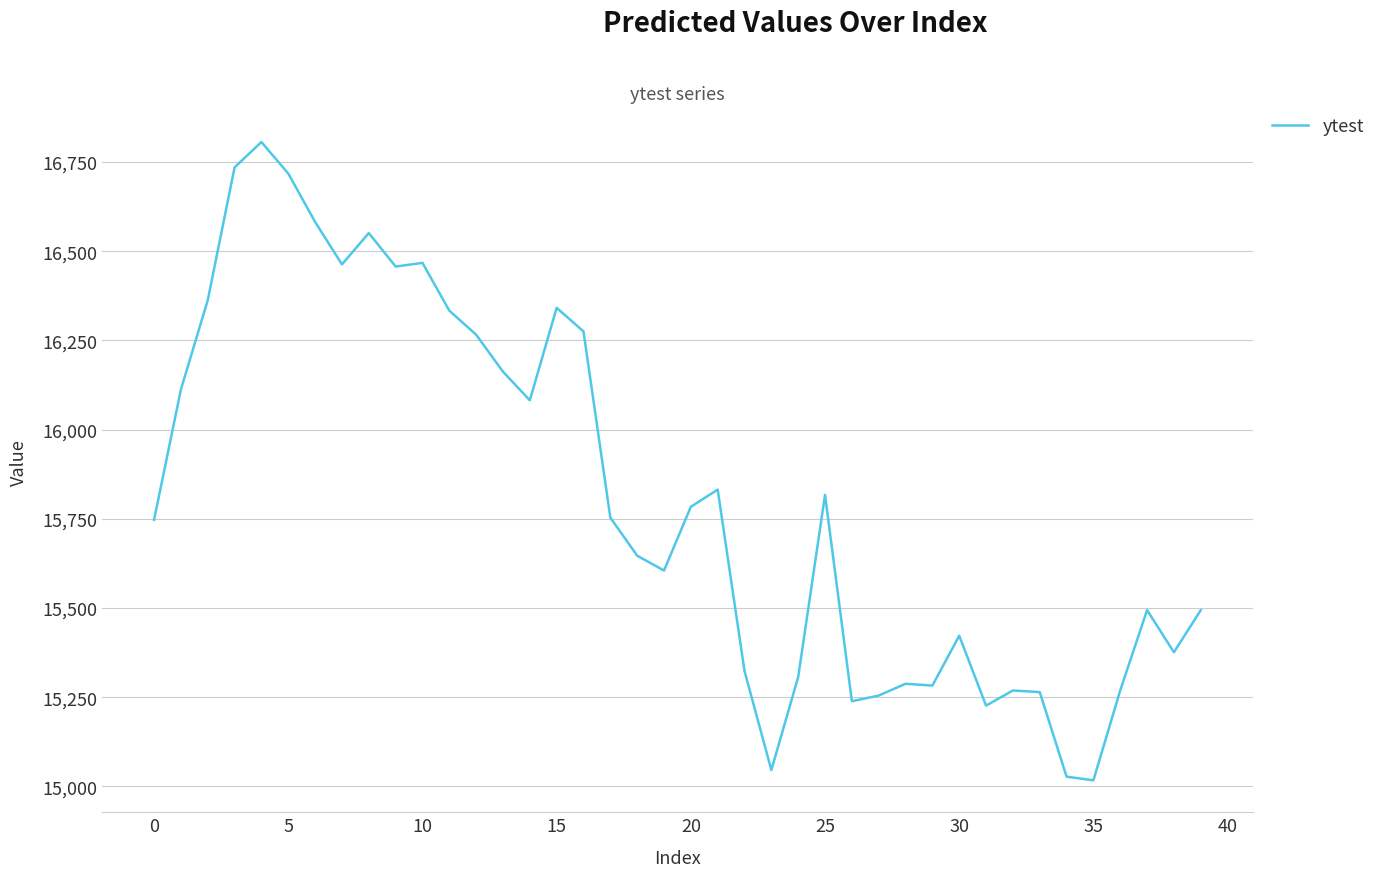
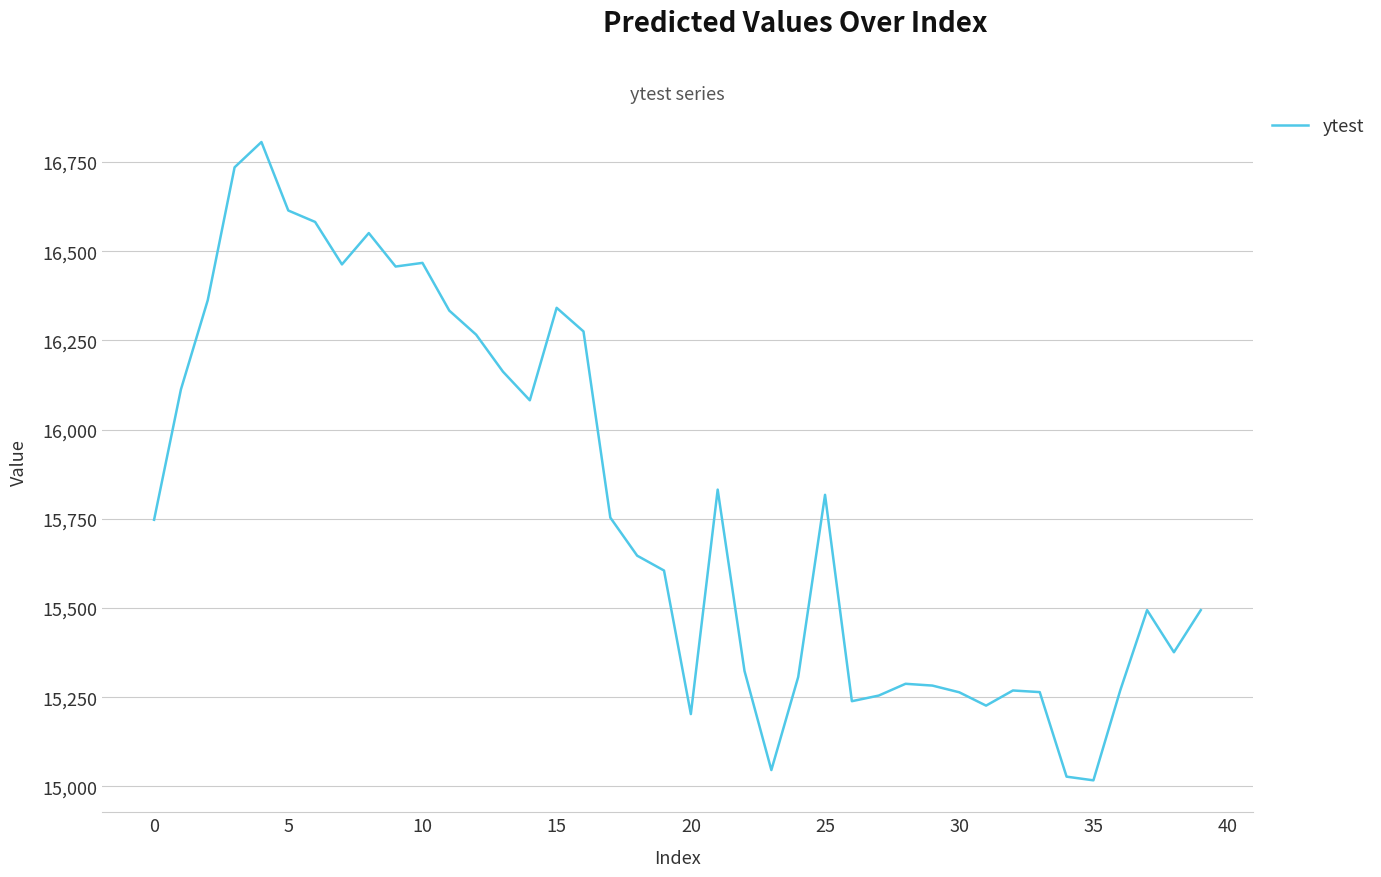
  {
    "0": "15,750",
-   "5": "16,720",
+   "5": "16,610",
    "10": "16,470",
    "15": "16,340",
-   "20": "15,780",
+   "20": "15,200",
    "25": "15,820",
-   "30": "15,420",
+   "30": "15,260",
    "35": "15,020"
  }
